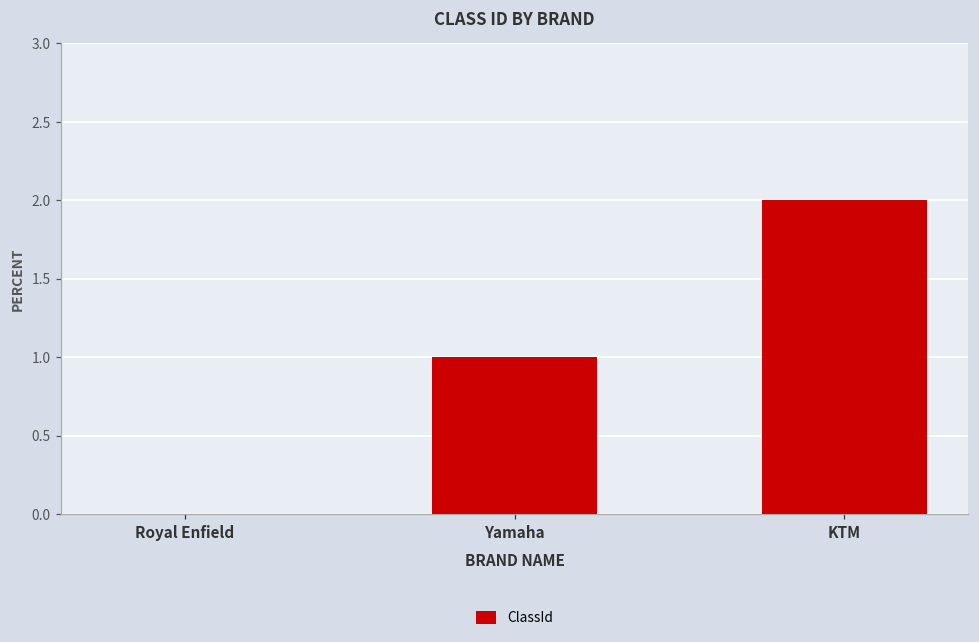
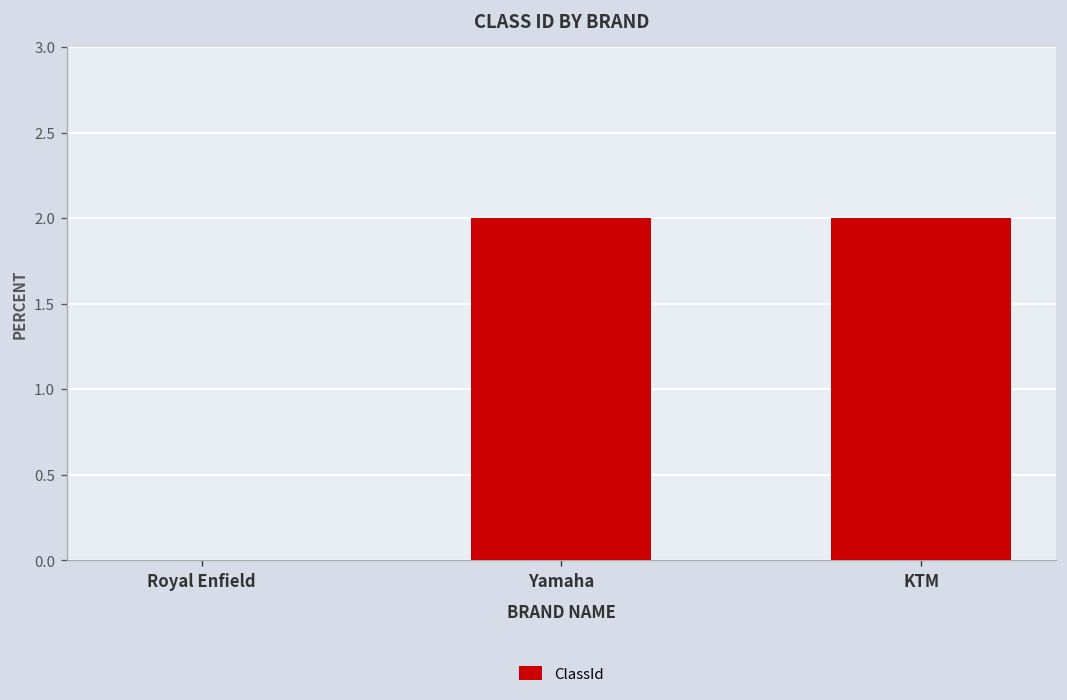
  {
    "Royal Enfield": 0,
-   "Yamaha": 1,
+   "Yamaha": 2,
    "KTM": 2
  }
